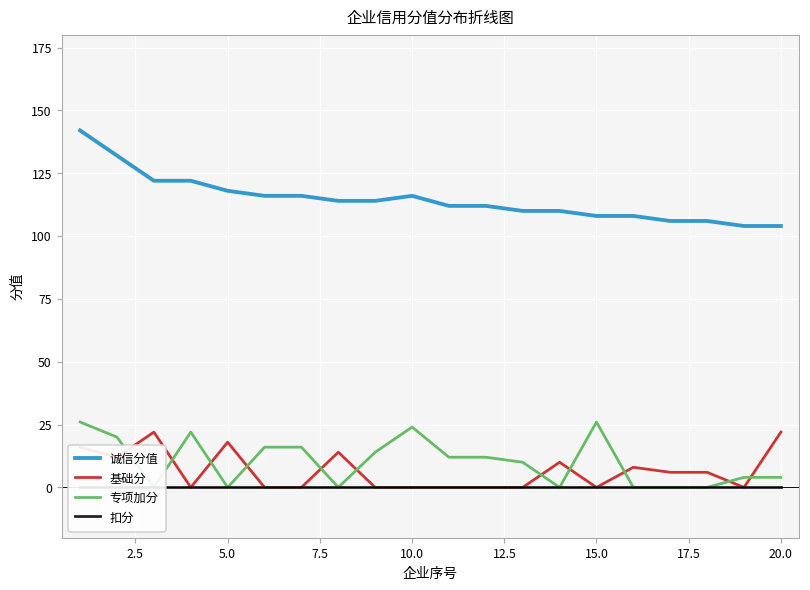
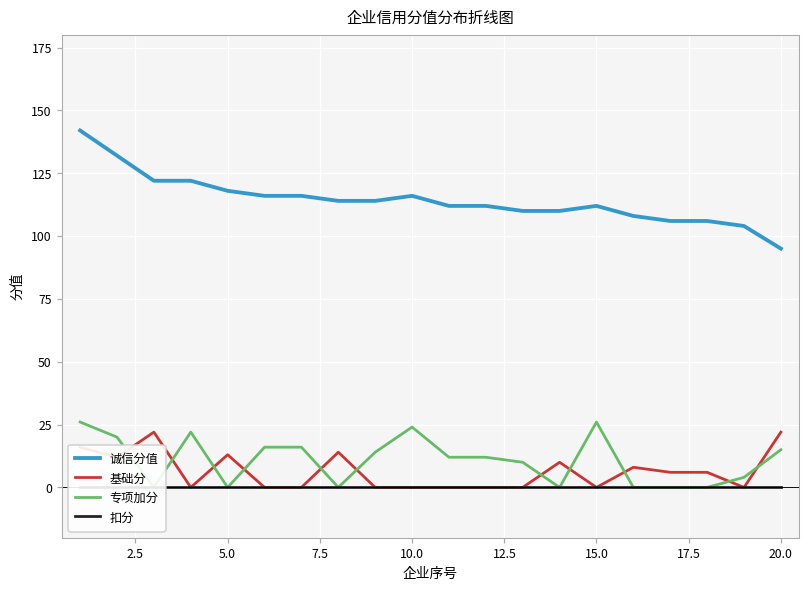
  {
    "诚信分值": {
      "5.0": 118,
      "10.0": 116,
-     "15.0": 108,
-     "20.0": 104
+     "15.0": 112,
+     "20.0": 95
    },
    "基础分": {
-     "5.0": 18,
+     "5.0": 13,
      "20.0": 22
    },
    "专项加分": {
      "10.0": 24,
      "15.0": 26,
-     "20.0": 4
+     "20.0": 15
    },
    "扣分": {
      "20.0": 0
    }
  }
